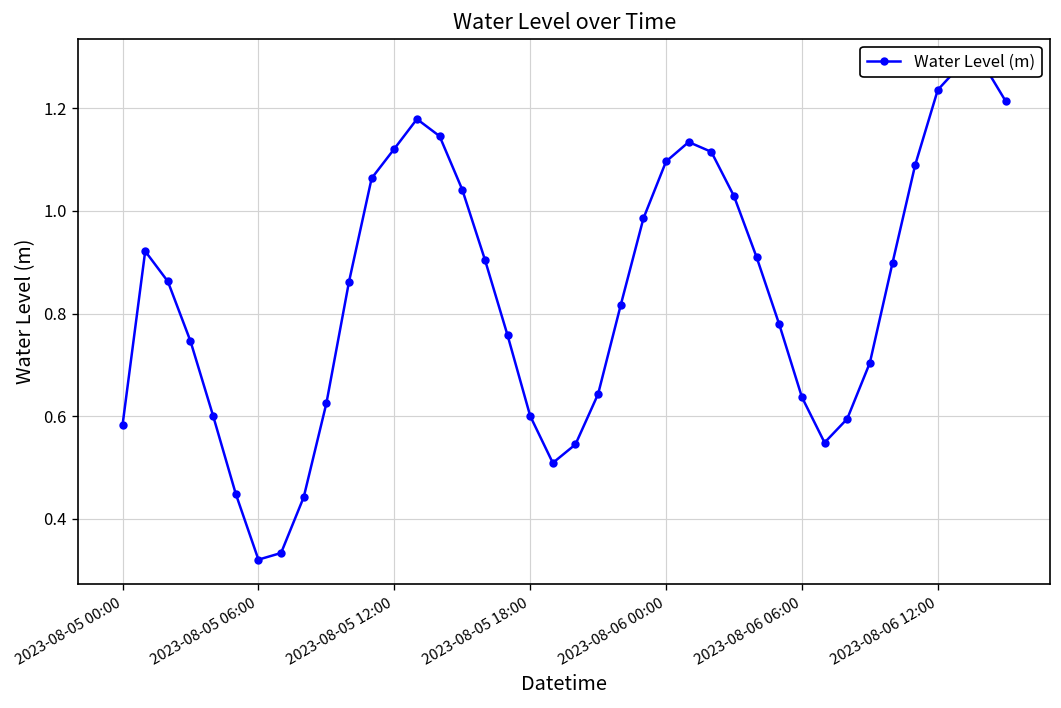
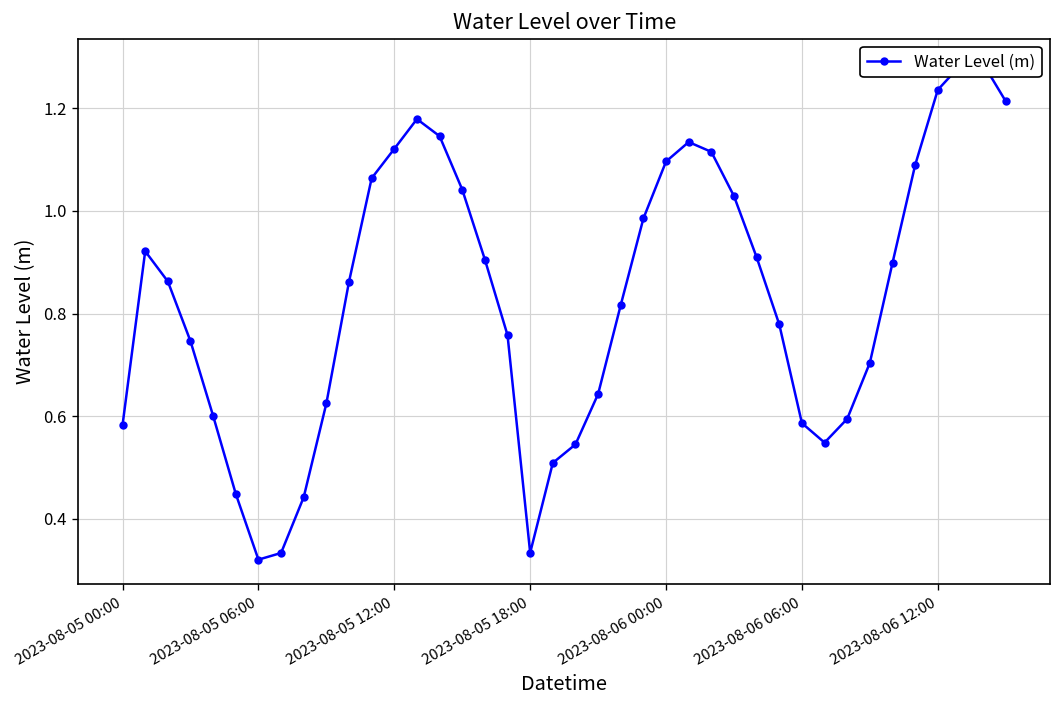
  {
    "2023-08-05 00:00": 0.58,
    "2023-08-05 06:00": 0.32,
    "2023-08-05 12:00": 1.12,
-   "2023-08-05 18:00": 0.60,
+   "2023-08-05 18:00": 0.33,
    "2023-08-06 00:00": 1.10,
-   "2023-08-06 06:00": 0.64,
+   "2023-08-06 06:00": 0.59,
    "2023-08-06 12:00": 1.24
  }
